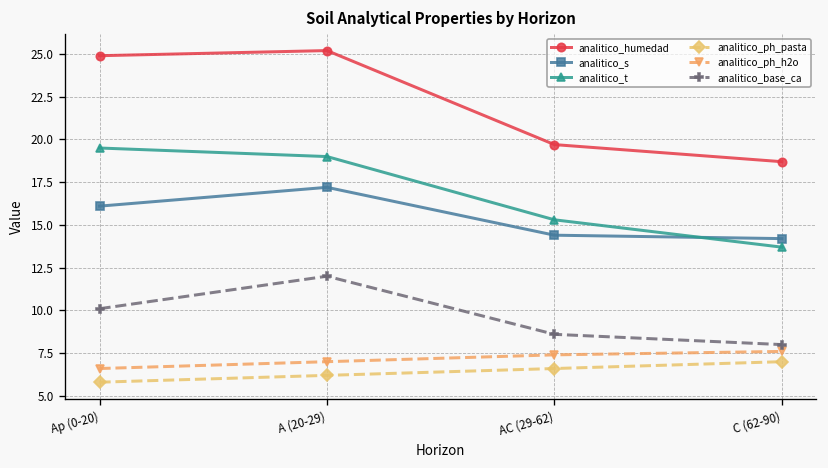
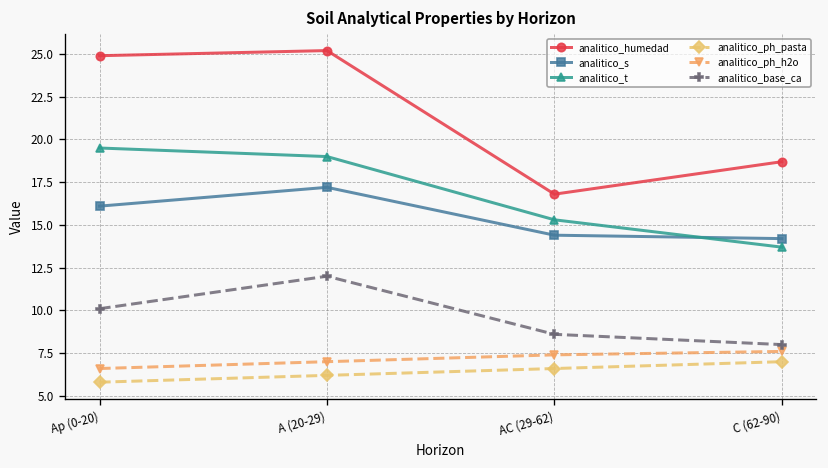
  {
    "analitico_humedad": {
      "Ap (0-20)": 24.9,
      "A (20-29)": 25.2,
-     "AC (29-62)": 19.7,
+     "AC (29-62)": 16.8,
      "C (62-90)": 18.7
    }
  }
